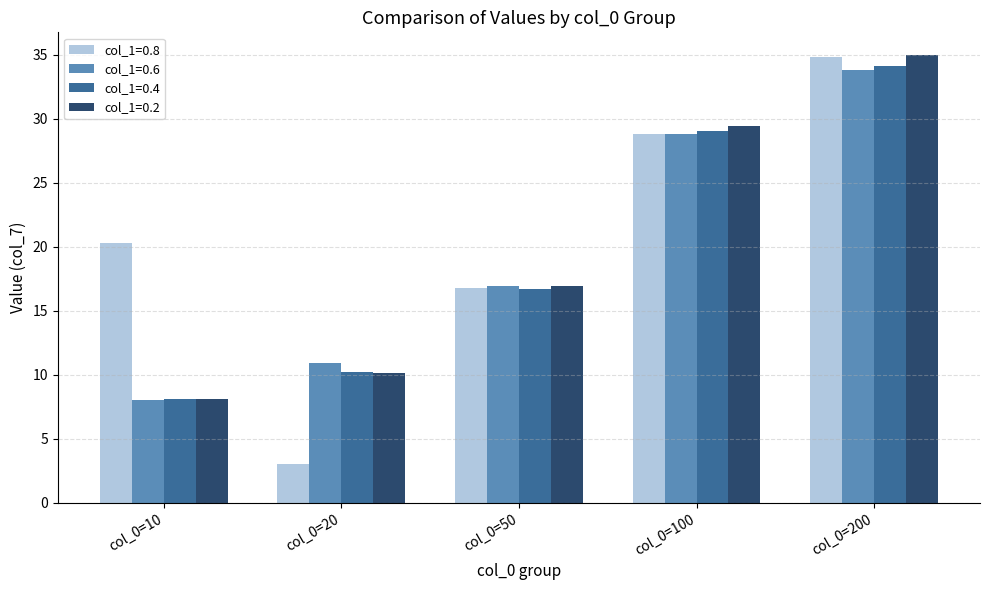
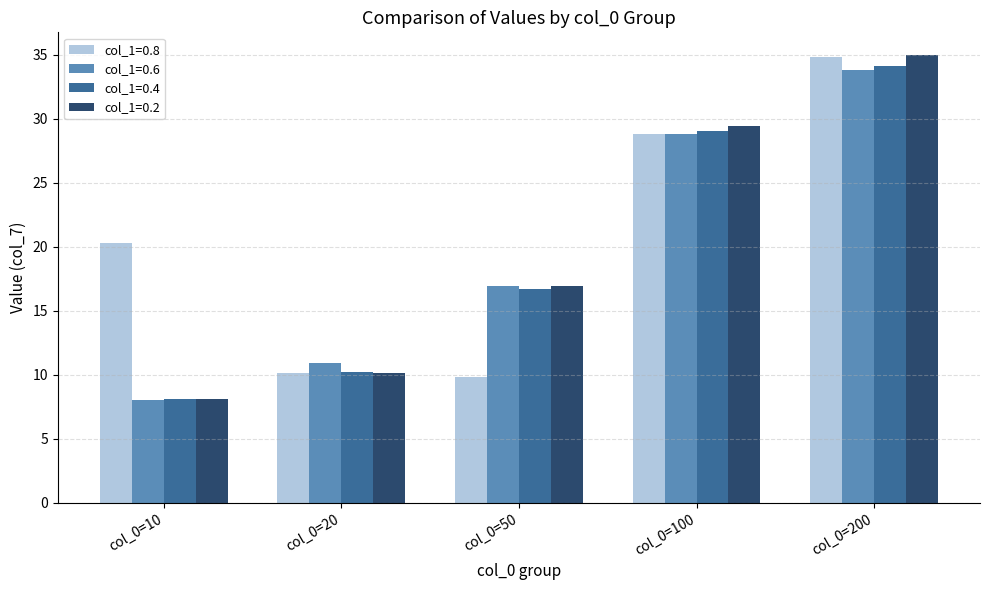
  {
    "col_1=0.8": {
      "col_0=10": 20.3,
-     "col_0=20": 3.1,
-     "col_0=50": 16.8,
+     "col_0=20": 10.1,
+     "col_0=50": 9.8,
      "col_0=100": 28.8,
      "col_0=200": 34.8
    }
  }
